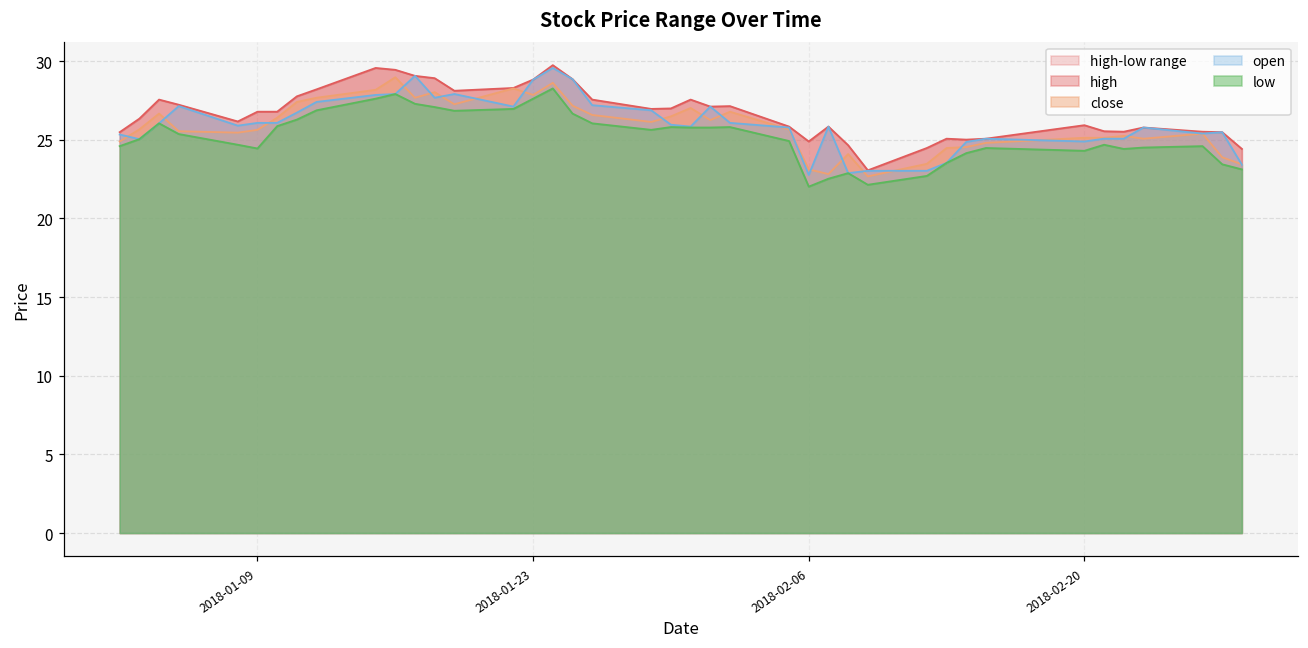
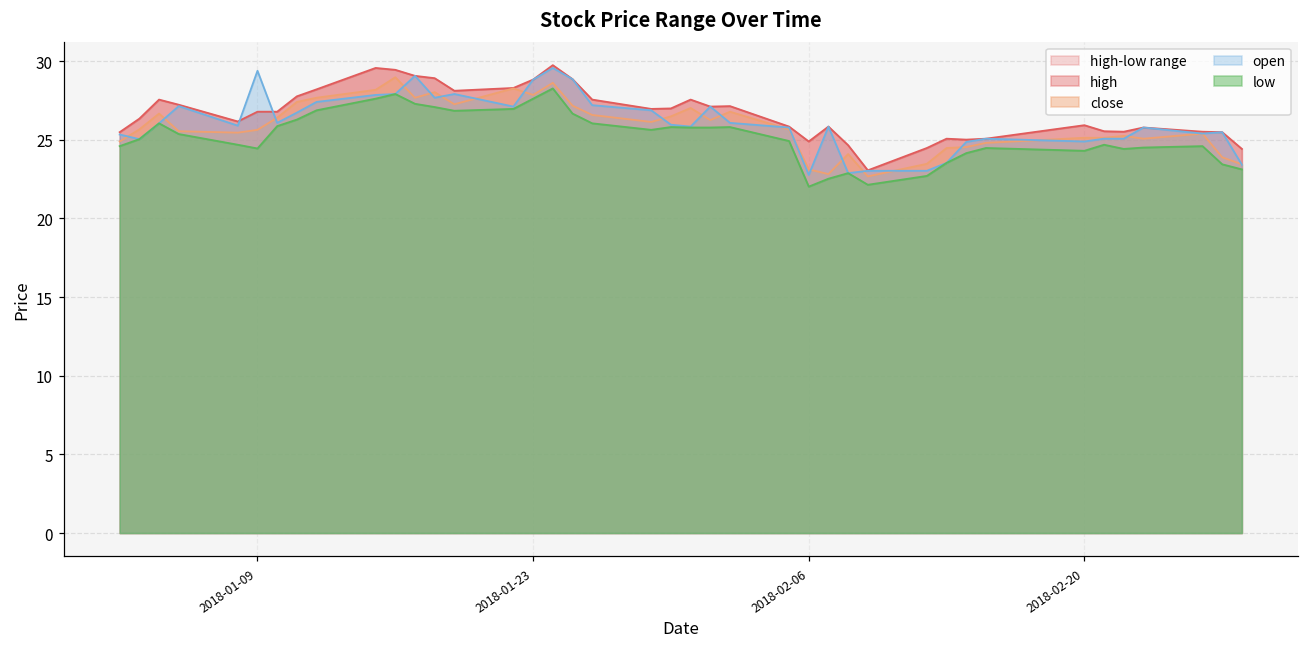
  {
    "open": {
-     "2018-01-09": 26.1,
+     "2018-01-09": 29.4,
      "2018-02-06": 22.8,
      "2018-02-20": 24.9
    },
    "low": {
      "2018-01-09": 24.5,
      "2018-01-23": 27.6,
      "2018-02-06": 22.0,
      "2018-02-20": 24.3
    }
  }
